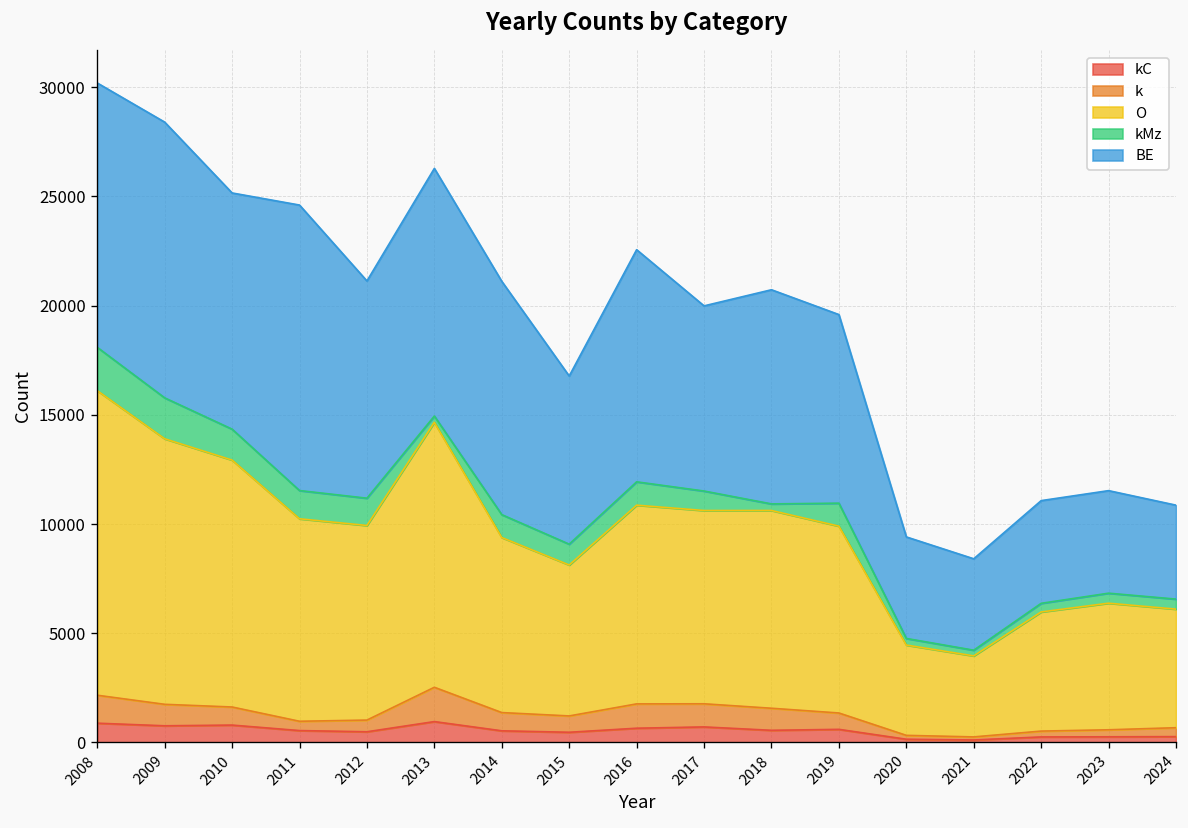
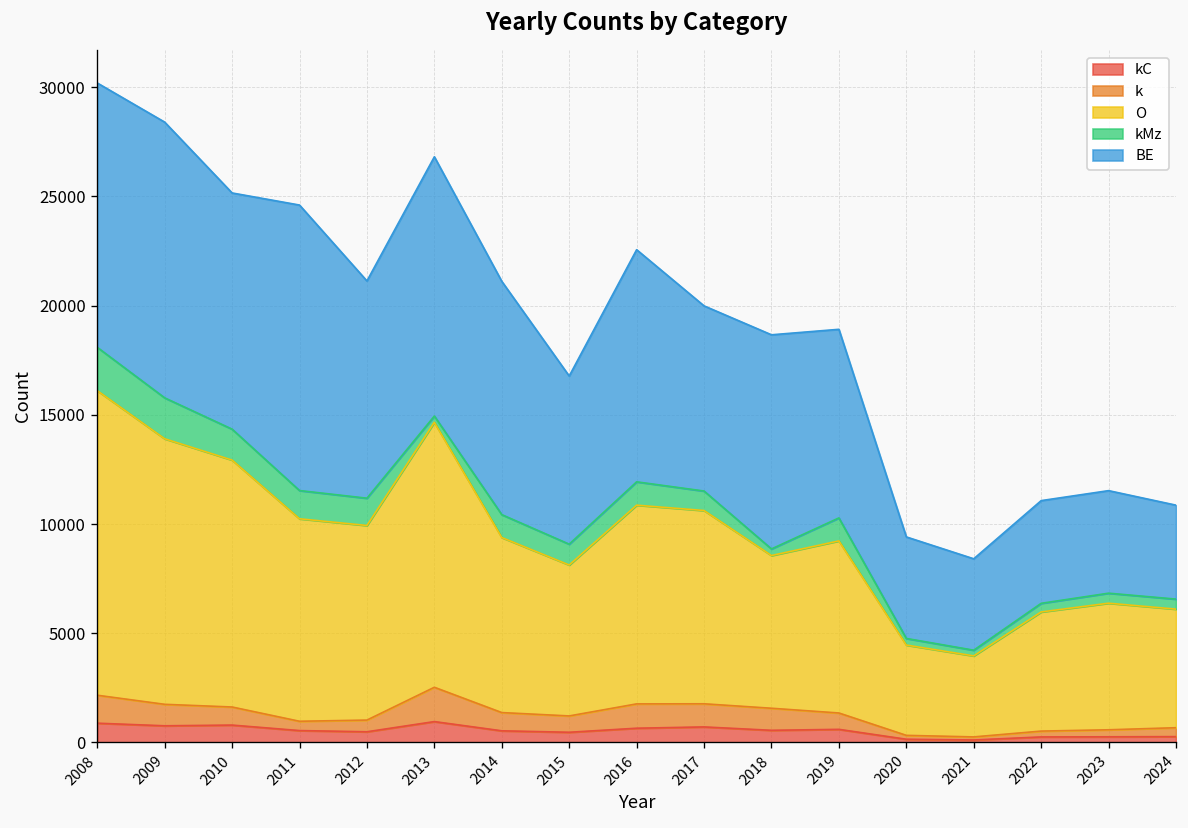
  {
    "O": {
      "2008": 13900,
      "2009": 12200,
      "2010": 11300,
      "2011": 9300,
      "2012": 8900,
      "2013": 12100,
      "2014": 8000,
      "2015": 6900,
      "2016": 9100,
      "2017": 8800,
-     "2018": 9100,
-     "2019": 8600,
+     "2018": 7000,
+     "2019": 7900,
      "2020": 4100,
      "2021": 3700,
      "2022": 5500,
      "2023": 5800,
      "2024": 5400
    },
    "kMz": {
      "2008": 2000,
      "2009": 1900,
      "2010": 1400,
      "2011": 1300,
      "2012": 1300,
      "2013": 300,
      "2014": 1000,
      "2015": 1000,
      "2016": 1100,
      "2017": 900,
      "2018": 300,
      "2019": 1100,
      "2020": 300,
      "2021": 300,
      "2022": 400,
      "2023": 500,
      "2024": 500
    },
    "BE": {
      "2008": 12100,
      "2009": 12600,
      "2010": 10800,
      "2011": 13100,
      "2012": 9900,
-     "2013": 11300,
+     "2013": 11900,
      "2014": 10700,
      "2015": 7700,
      "2016": 10600,
      "2017": 8500,
      "2018": 9800,
      "2019": 8600,
      "2020": 4600,
      "2021": 4200,
      "2022": 4700,
      "2023": 4700,
      "2024": 4300
    }
  }
